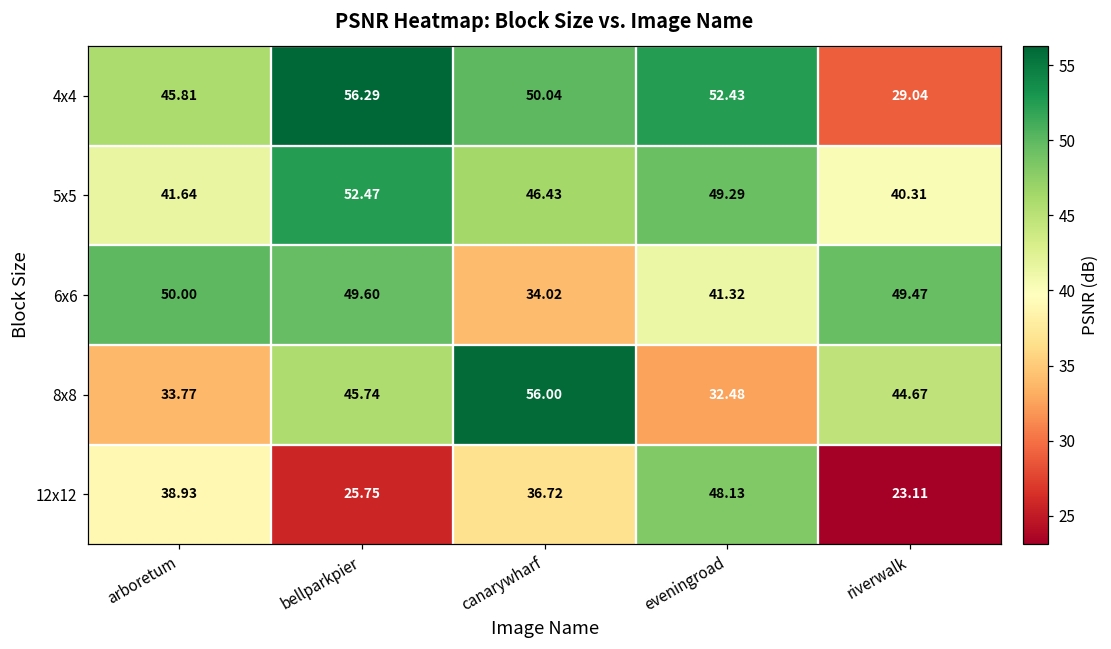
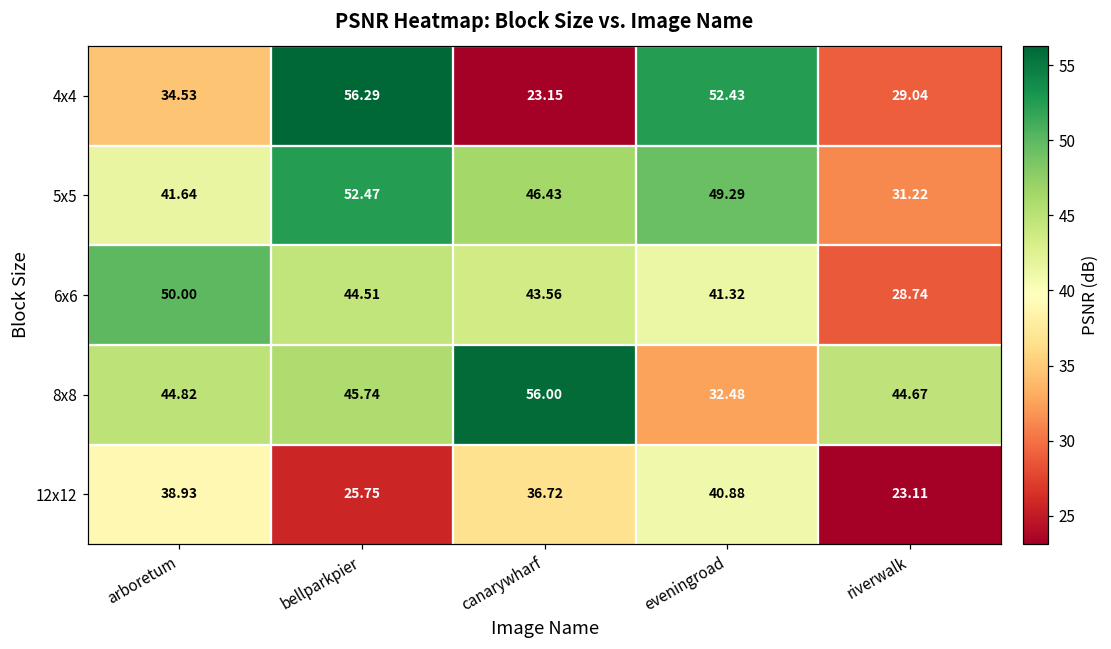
  {
    "4x4": {
-     "arboretum": 45.81,
+     "arboretum": 34.53,
      "bellparkpier": 56.29,
-     "canarywharf": 50.04,
+     "canarywharf": 23.15,
      "eveningroad": 52.43,
      "riverwalk": 29.04
    },
    "5x5": {
      "arboretum": 41.64,
      "bellparkpier": 52.47,
      "canarywharf": 46.43,
      "eveningroad": 49.29,
-     "riverwalk": 40.31
+     "riverwalk": 31.22
    },
    "6x6": {
      "arboretum": 50.00,
-     "bellparkpier": 49.60,
-     "canarywharf": 34.02,
+     "bellparkpier": 44.51,
+     "canarywharf": 43.56,
      "eveningroad": 41.32,
-     "riverwalk": 49.47
+     "riverwalk": 28.74
    },
    "8x8": {
-     "arboretum": 33.77,
+     "arboretum": 44.82,
      "bellparkpier": 45.74,
      "canarywharf": 56.00,
      "eveningroad": 32.48,
      "riverwalk": 44.67
    },
    "12x12": {
      "arboretum": 38.93,
      "bellparkpier": 25.75,
      "canarywharf": 36.72,
-     "eveningroad": 48.13,
+     "eveningroad": 40.88,
      "riverwalk": 23.11
    }
  }
